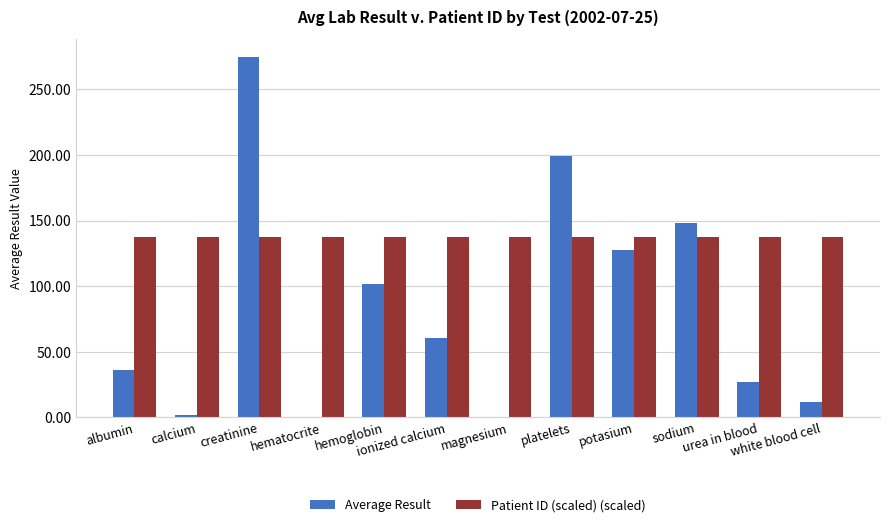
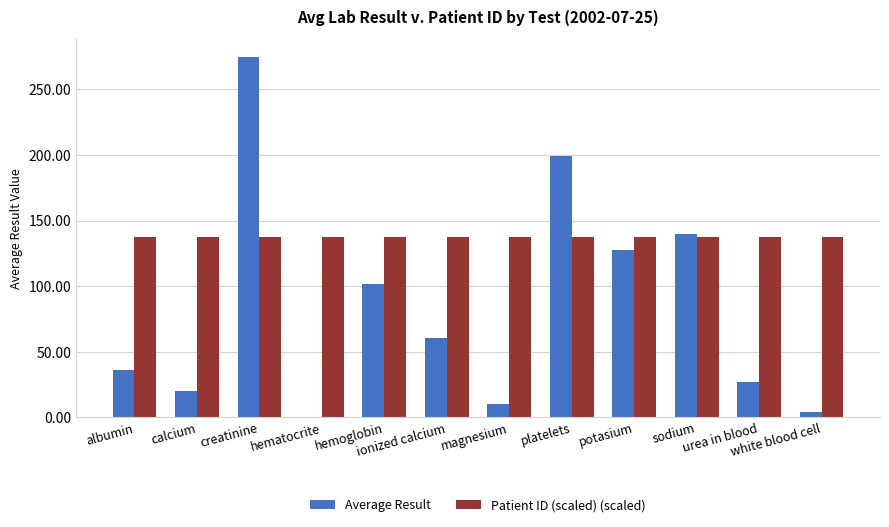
  {
    "Average Result": {
      "albumin": 36,
-     "calcium": 2,
+     "calcium": 20,
      "creatinine": 274,
      "hemoglobin": 101,
      "ionized calcium": 61,
-     "magnesium": 1,
+     "magnesium": 10,
      "platelets": 200,
      "potasium": 128,
-     "sodium": 148,
+     "sodium": 140,
      "urea in blood": 27,
-     "white blood cell": 11
+     "white blood cell": 5
    },
    "Patient ID (scaled) (scaled)": {
      "albumin": 137,
      "calcium": 137,
      "creatinine": 137,
      "hematocrite": 137,
      "hemoglobin": 137,
      "ionized calcium": 137,
      "magnesium": 137,
      "platelets": 137,
      "potasium": 137,
      "sodium": 137,
      "urea in blood": 137,
      "white blood cell": 137
    }
  }
